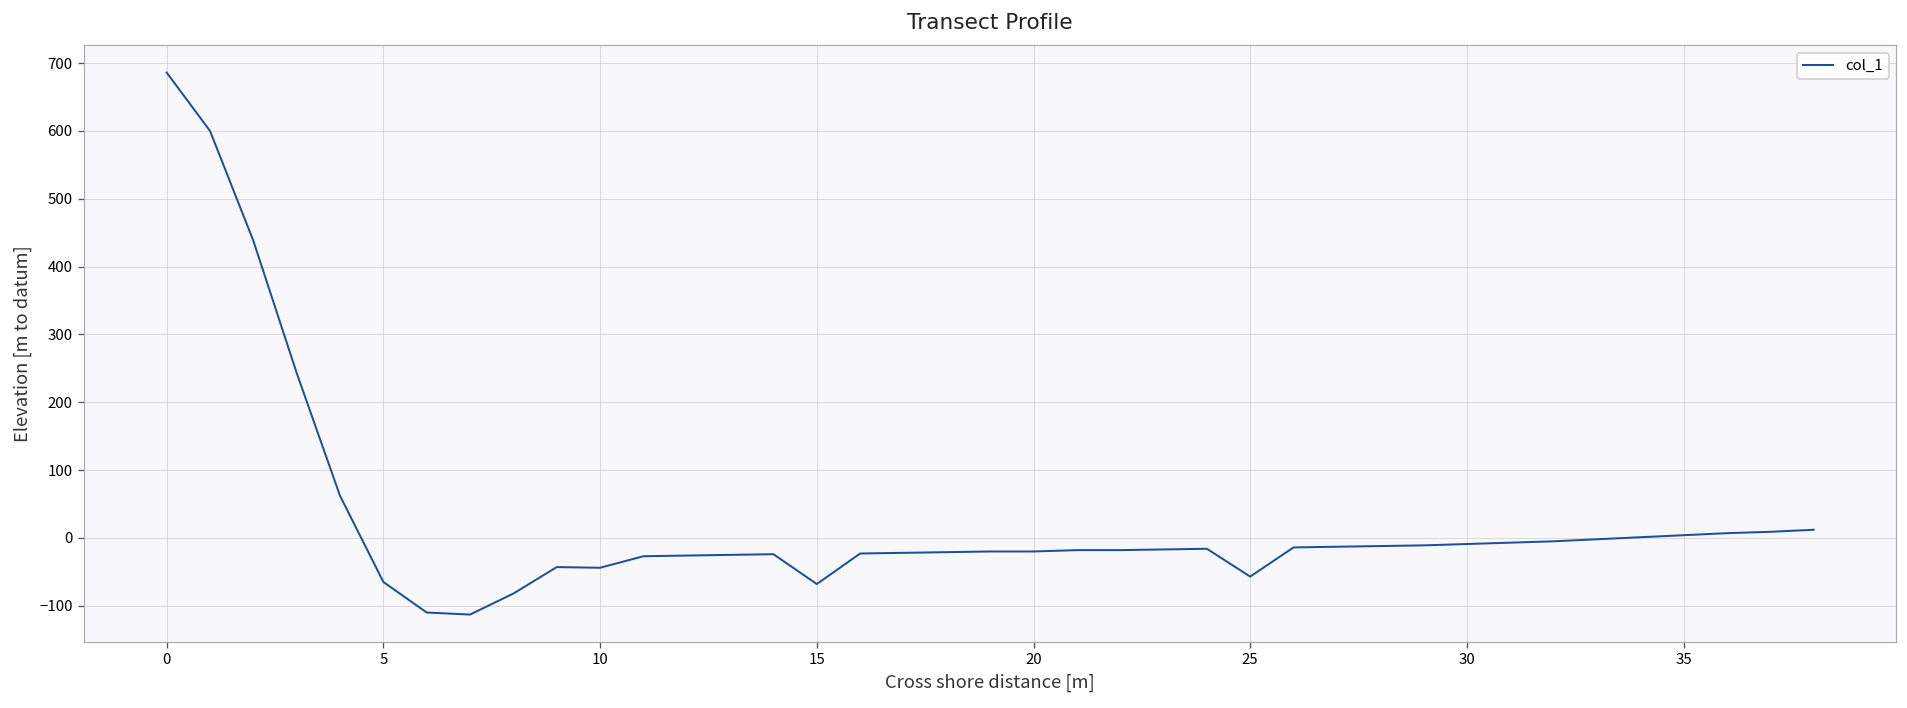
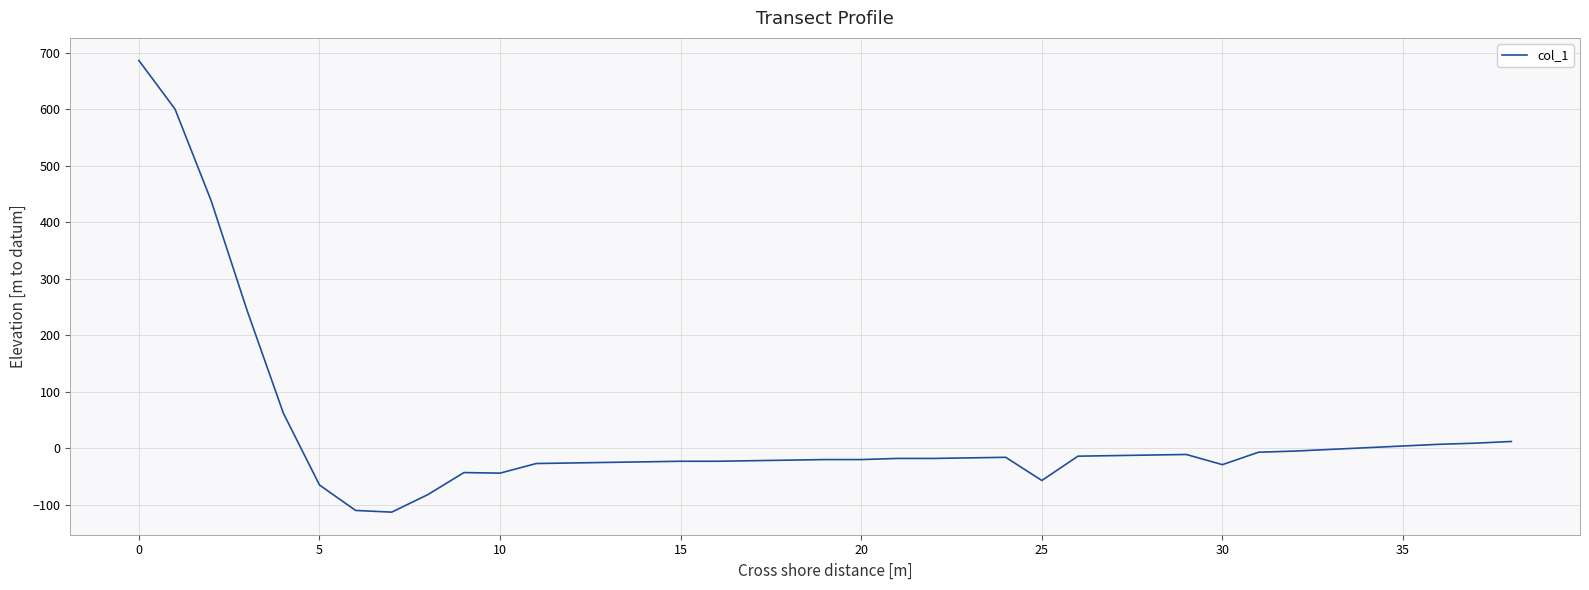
  {
    "0": 690,
    "5": -70,
    "10": -40,
-   "15": -70,
+   "15": -20,
    "20": -20,
    "25": -60,
-   "30": -10,
+   "30": -30,
    "35": 0
  }
